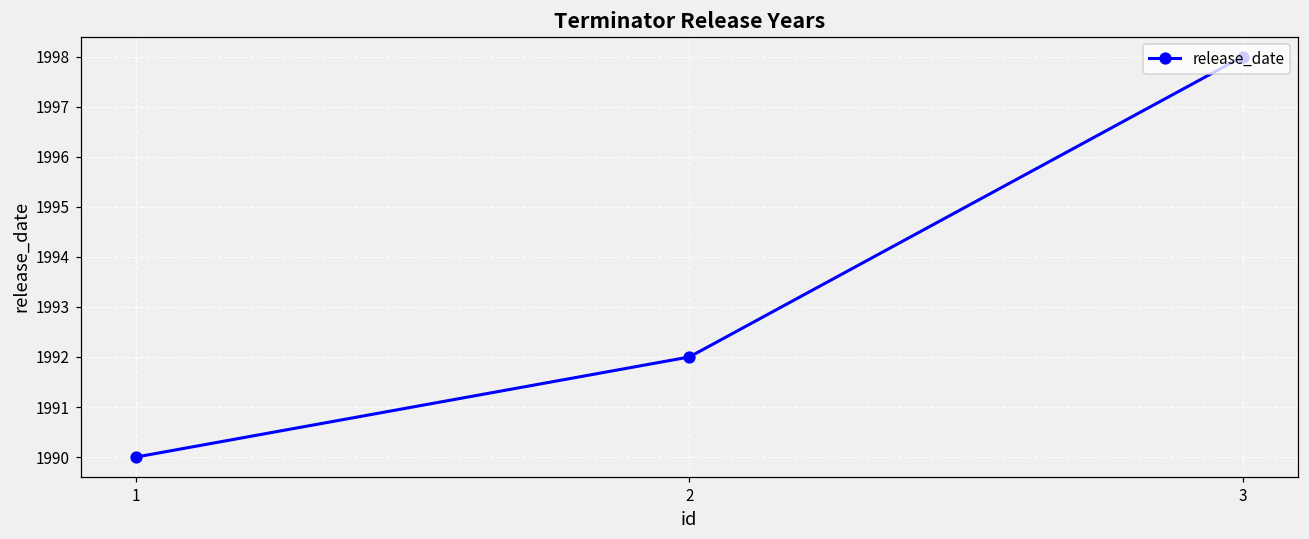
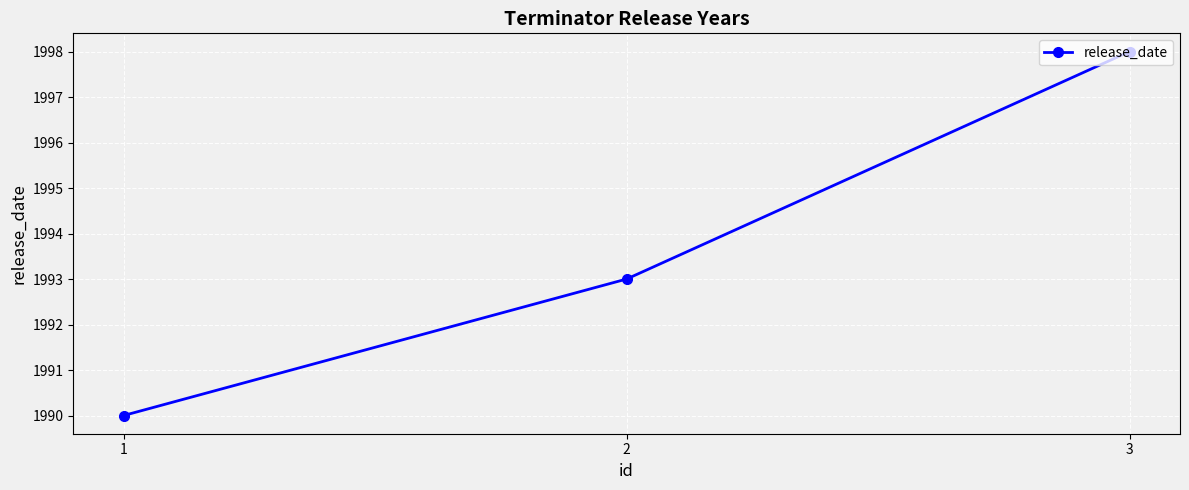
  {
    "1": 1990,
-   "2": 1992
+   "2": 1993
  }
